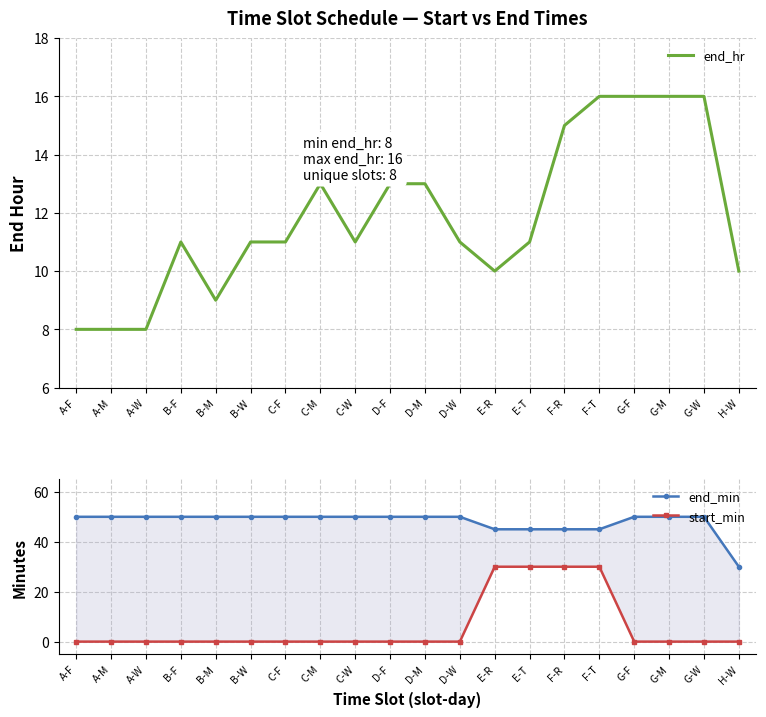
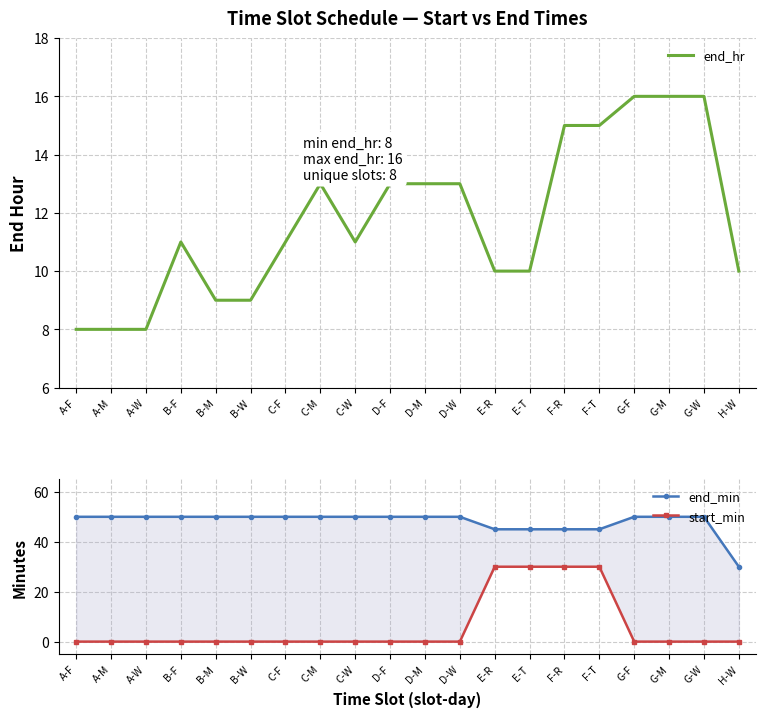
  {
    "Time Slot Schedule — Start vs End Times": {
      "A-F": 8,
      "A-M": 8,
      "A-W": 8,
      "B-F": 11,
      "B-M": 9,
-     "B-W": 11,
+     "B-W": 9,
      "C-F": 11,
      "C-W": 11,
      "D-M": 13,
-     "D-W": 11,
+     "D-W": 13,
      "E-R": 10,
-     "E-T": 11,
+     "E-T": 10,
      "F-R": 15,
-     "F-T": 16,
+     "F-T": 15,
      "G-F": 16,
      "G-M": 16,
      "G-W": 16,
      "H-W": 10
    }
  }
